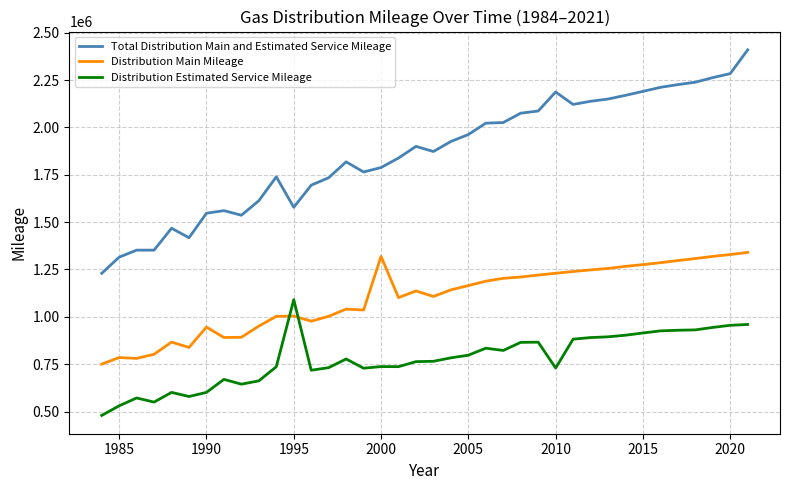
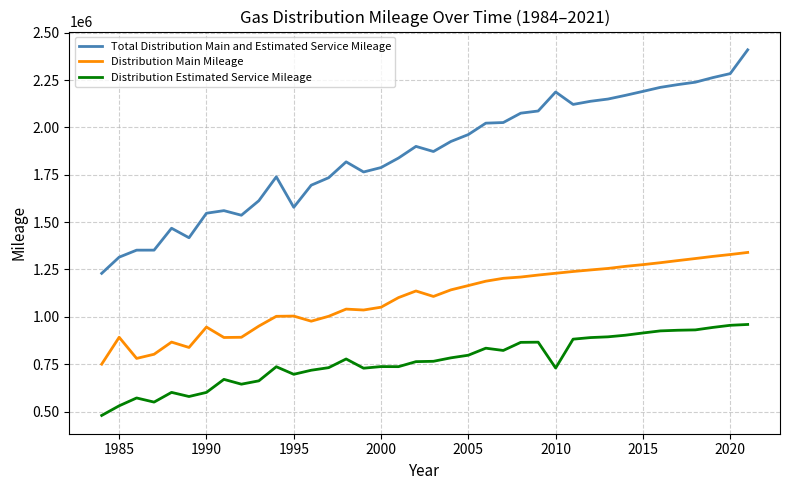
  {
    "Total Distribution Main and Estimated Service Mileage": {
      "1985": 1320000,
      "1990": 1550000,
      "1995": 1580000,
      "2000": 1790000,
      "2005": 1960000,
      "2010": 2190000,
      "2015": 2190000,
      "2020": 2280000
    },
    "Distribution Main Mileage": {
-     "1985": 780000,
+     "1985": 890000,
      "1990": 950000,
      "1995": 1000000,
-     "2000": 1320000,
+     "2000": 1050000,
      "2005": 1170000,
      "2010": 1230000,
      "2015": 1280000,
      "2020": 1330000
    },
    "Distribution Estimated Service Mileage": {
      "1985": 530000,
      "1990": 600000,
-     "1995": 1090000,
+     "1995": 700000,
      "2000": 740000,
      "2005": 800000,
      "2010": 730000,
      "2015": 910000,
      "2020": 960000
    }
  }
